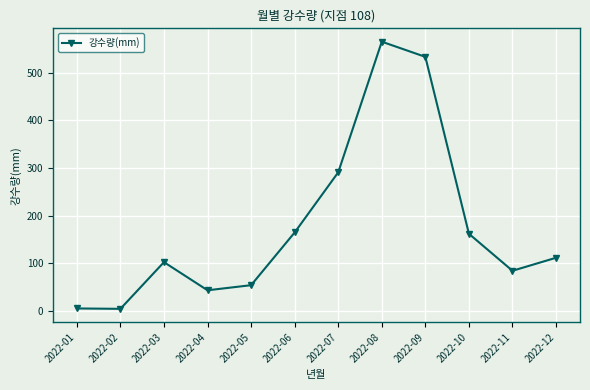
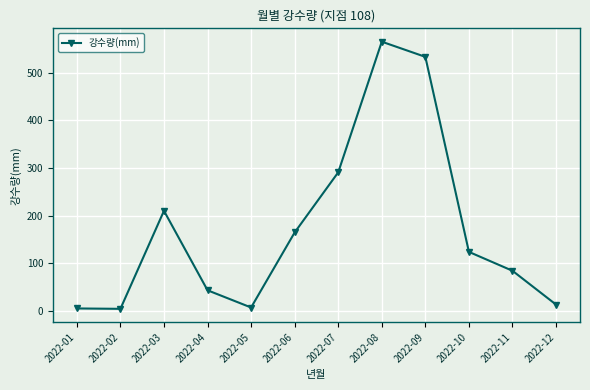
  {
    "2022-01": 10,
    "2022-02": 0,
-   "2022-03": 100,
+   "2022-03": 210,
    "2022-04": 40,
-   "2022-05": 50,
+   "2022-05": 10,
    "2022-06": 160,
    "2022-07": 290,
    "2022-08": 560,
    "2022-09": 530,
-   "2022-10": 160,
+   "2022-10": 120,
    "2022-11": 80,
-   "2022-12": 110
+   "2022-12": 10
  }
